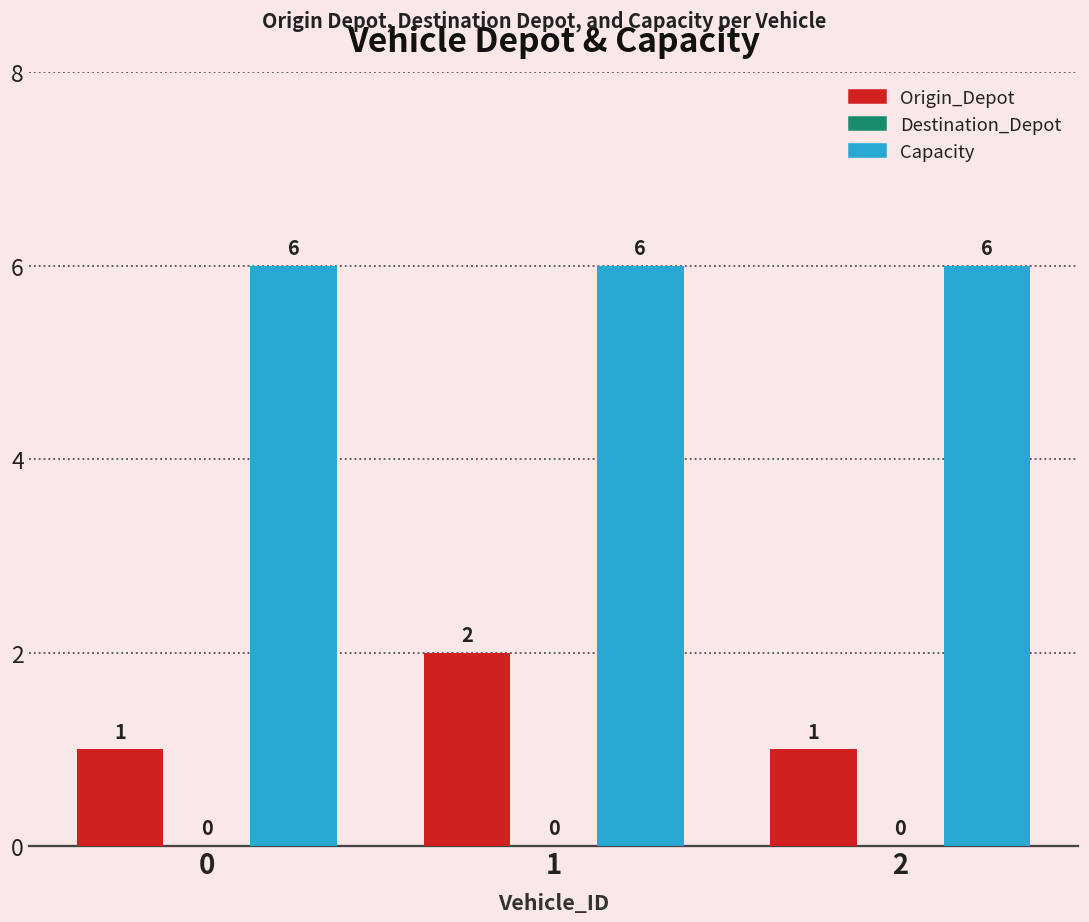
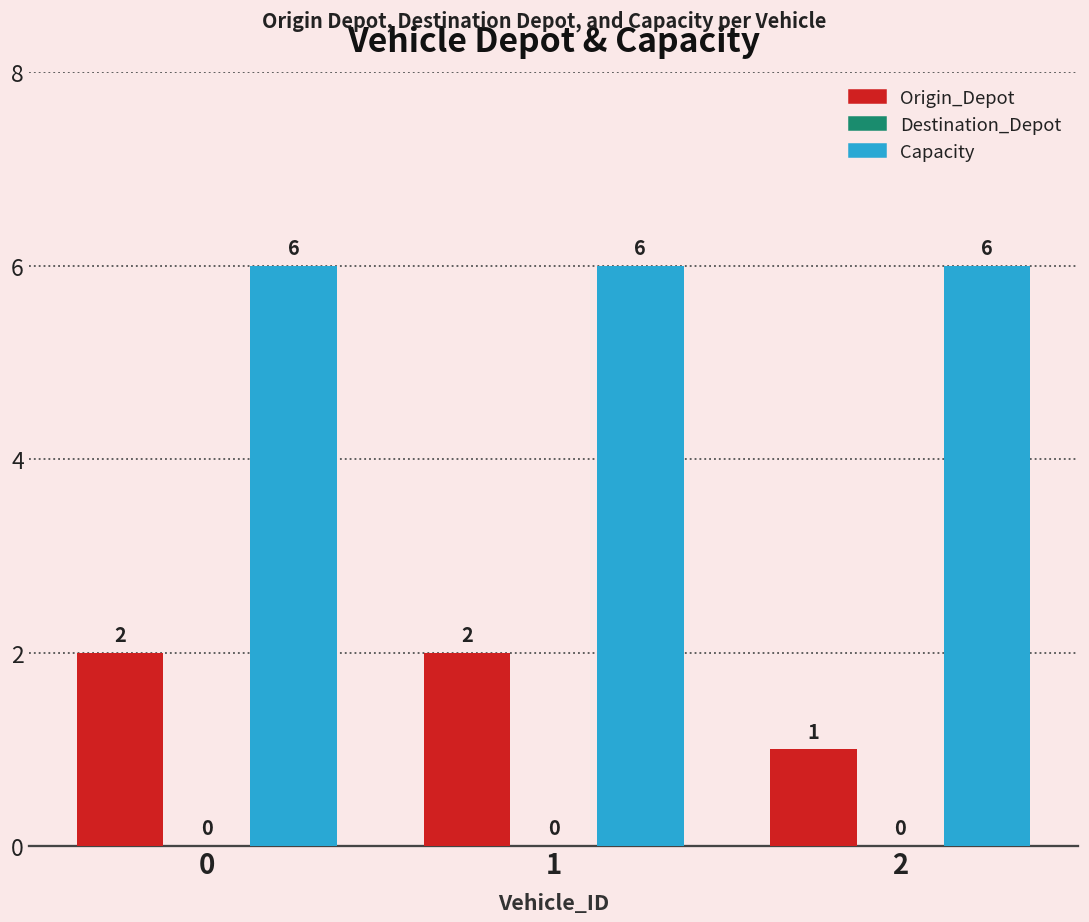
  {
    "Origin_Depot": {
-     "0": 1,
+     "0": 2,
      "1": 2,
      "2": 1
    },
    "Destination_Depot": {
      "0": 0,
      "1": 0,
      "2": 0
    },
    "Capacity": {
      "0": 6,
      "1": 6,
      "2": 6
    }
  }
